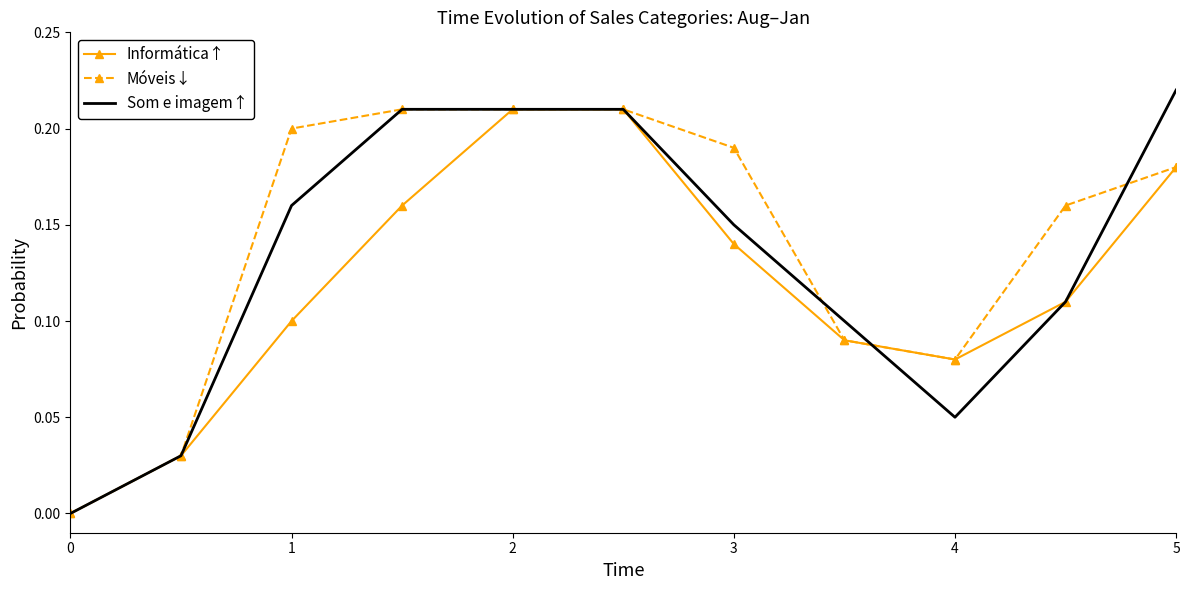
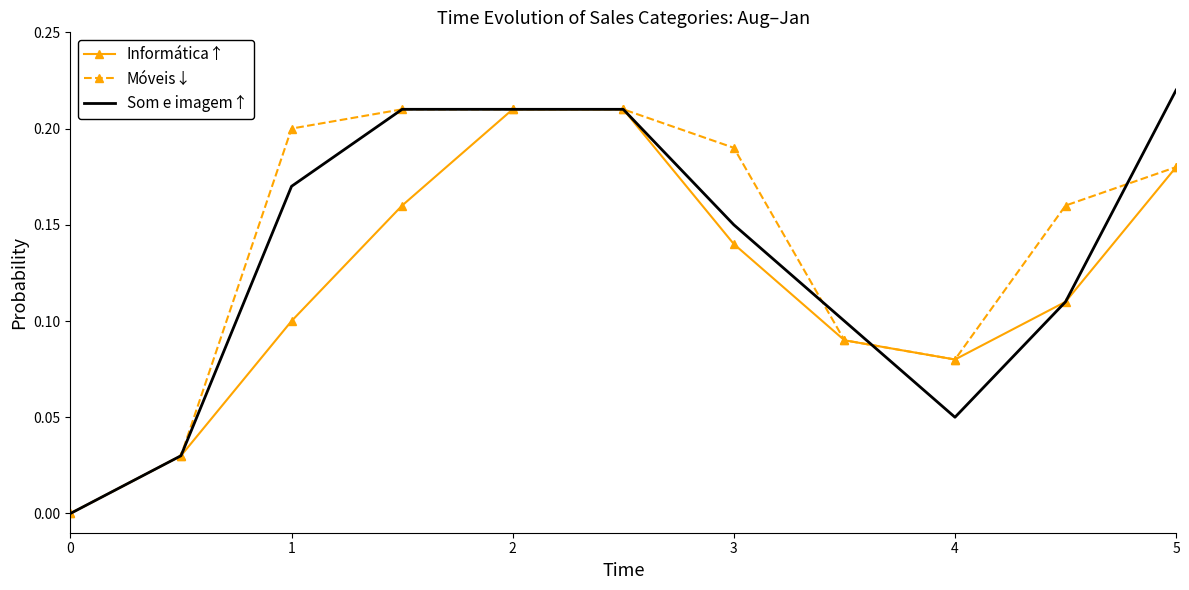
  {
    "Som e imagem↑": {
-     "1": 0.16,
+     "1": 0.17,
      "3": 0.15,
      "4": 0.05,
      "5": 0.22
    }
  }
